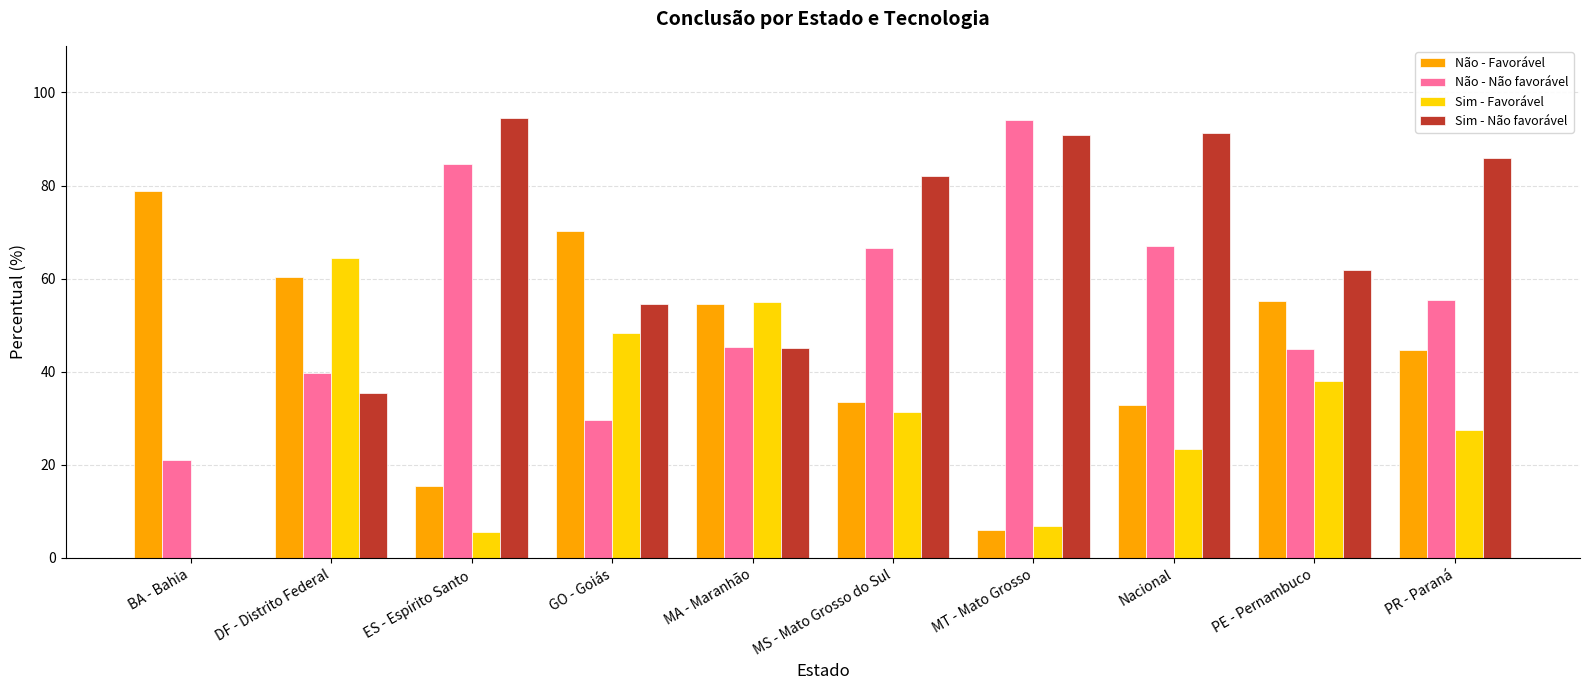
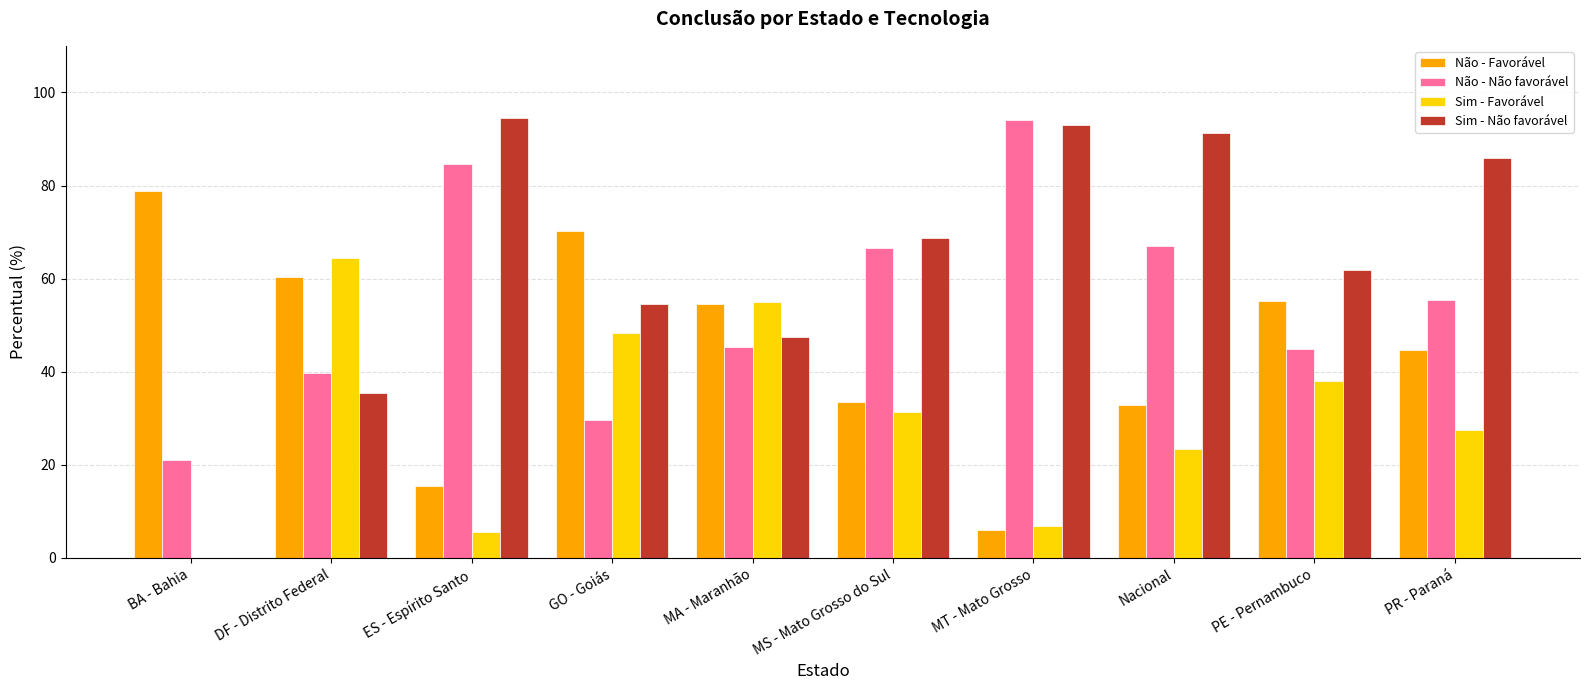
  {
    "Não - Não favorável": {
      "BA - Bahia": 21,
      "DF - Distrito Federal": 40,
      "ES - Espírito Santo": 85,
      "GO - Goiás": 30,
      "MA - Maranhão": 45,
      "MS - Mato Grosso do Sul": 67,
      "MT - Mato Grosso": 94,
      "Nacional": 67,
      "PE - Pernambuco": 45,
      "PR - Paraná": 55
    },
    "Sim - Não favorável": {
      "BA - Bahia": 0,
      "DF - Distrito Federal": 36,
      "ES - Espírito Santo": 94,
      "GO - Goiás": 55,
-     "MA - Maranhão": 45,
-     "MS - Mato Grosso do Sul": 82,
-     "MT - Mato Grosso": 91,
+     "MA - Maranhão": 47,
+     "MS - Mato Grosso do Sul": 69,
+     "MT - Mato Grosso": 93,
      "Nacional": 91,
      "PE - Pernambuco": 62,
      "PR - Paraná": 86
    }
  }
